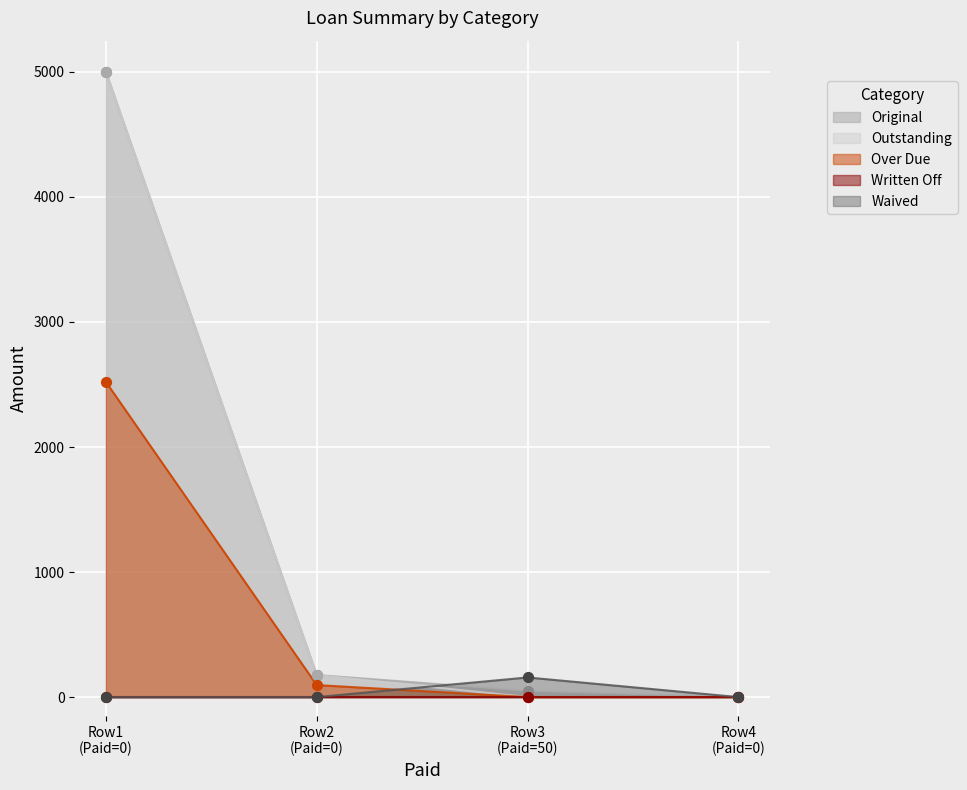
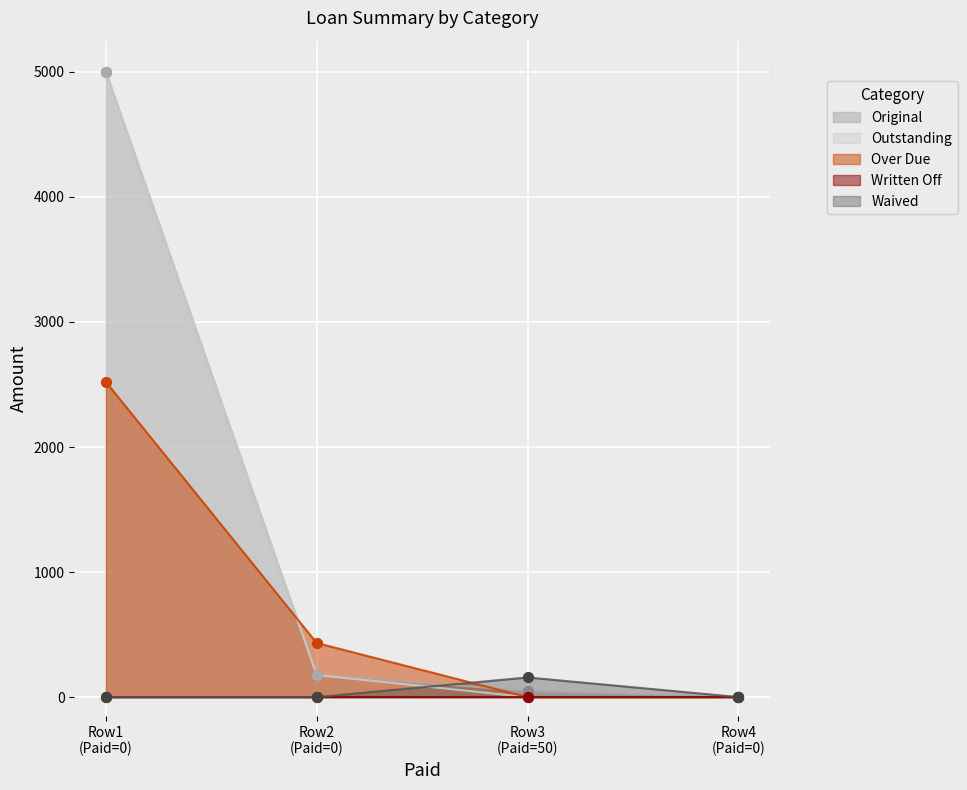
  {
    "Over Due": {
      "Row1 (Paid=0)": 2520,
-     "Row2 (Paid=0)": 100
+     "Row2 (Paid=0)": 430
    },
    "Waived": {
      "Row3 (Paid=50)": 160
    }
  }
